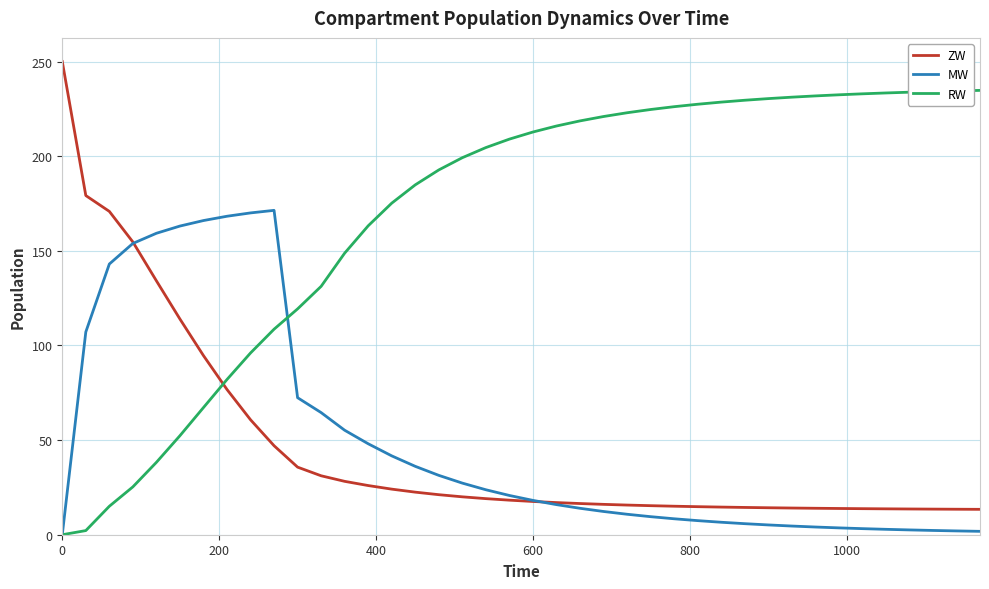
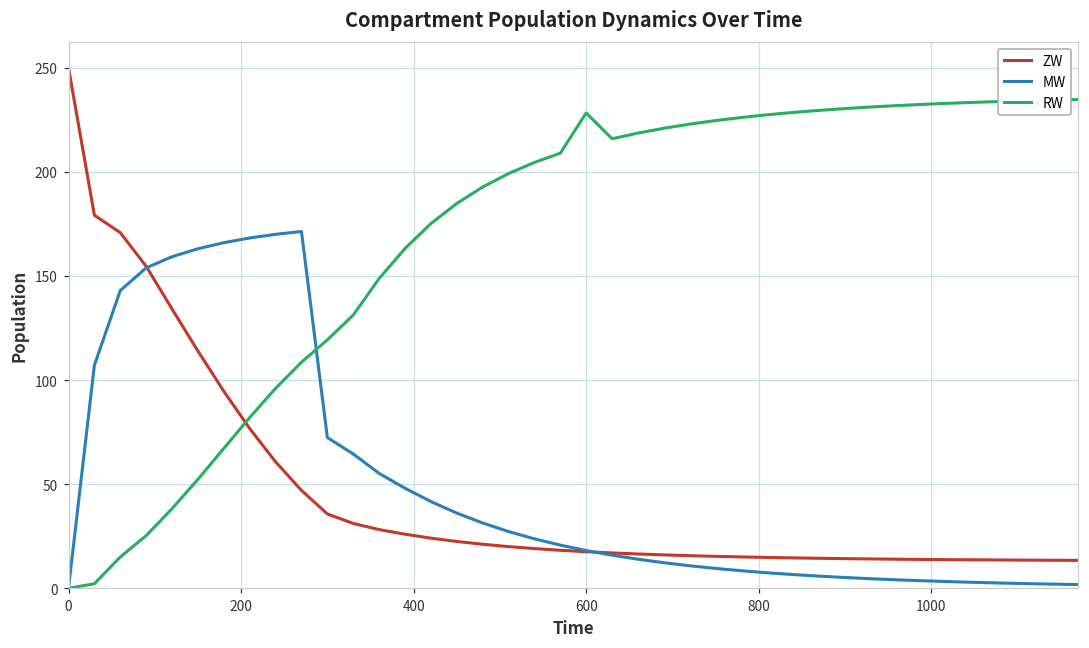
  {
    "ZW": {
      "0": 250
    },
    "RW": {
-     "600": 213
+     "600": 228
    }
  }
